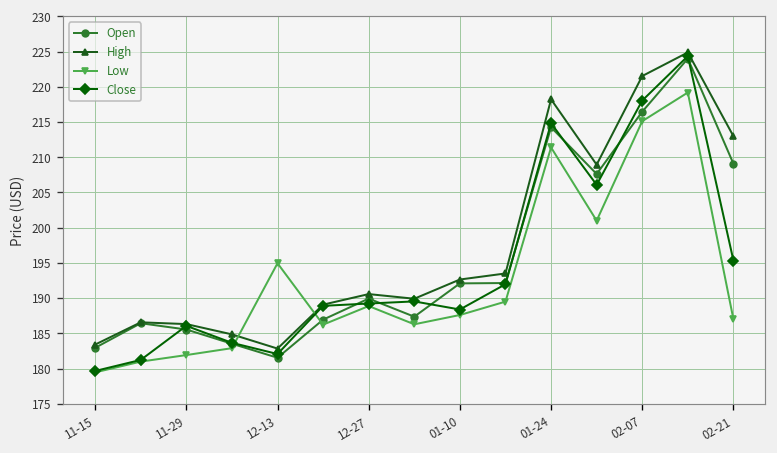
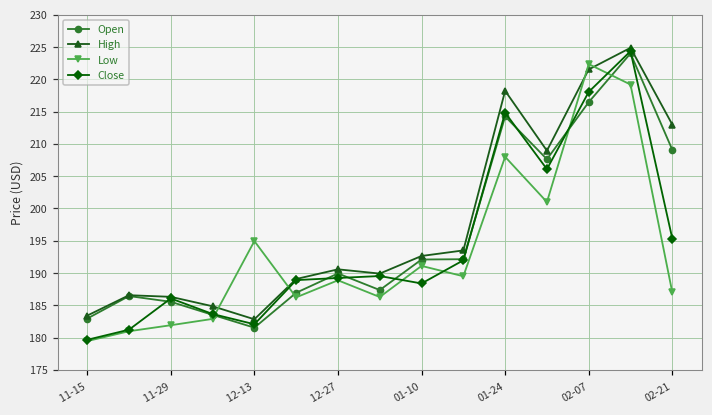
  {
    "Low": {
      "11-29": 182,
      "12-13": 195,
-     "01-10": 188,
-     "01-24": 211,
-     "02-07": 215,
+     "01-10": 191,
+     "01-24": 208,
+     "02-07": 222,
      "02-21": 187
    }
  }
